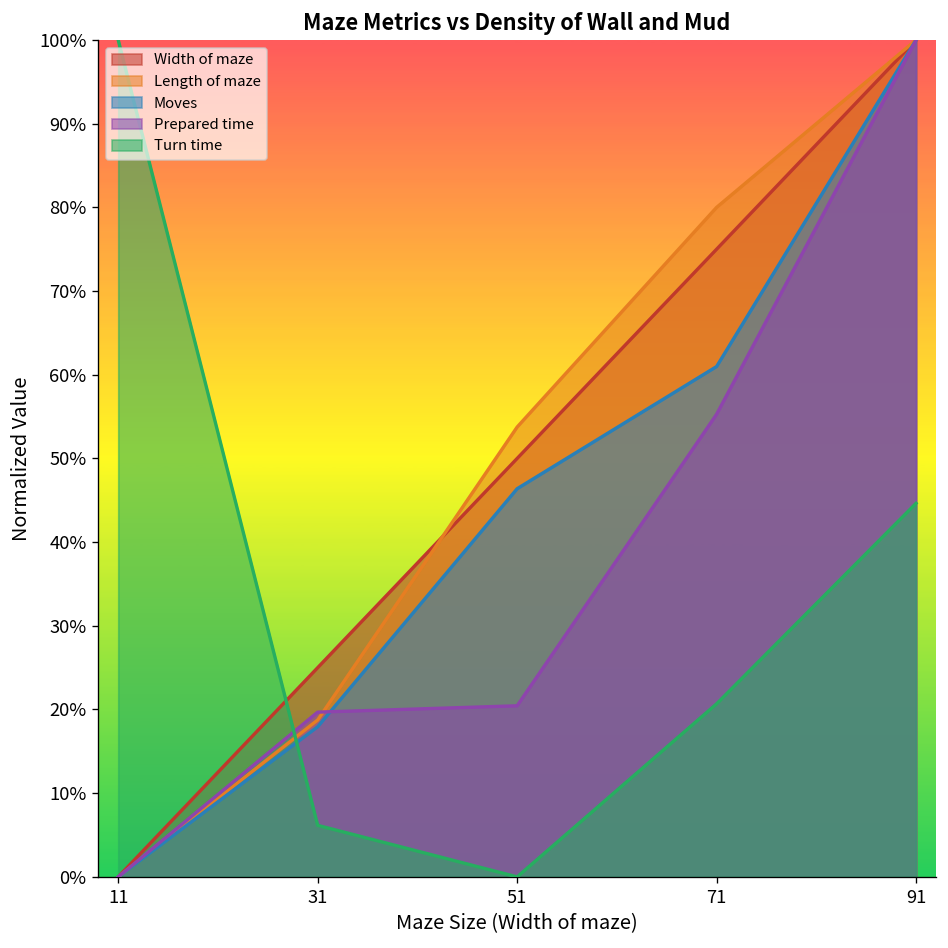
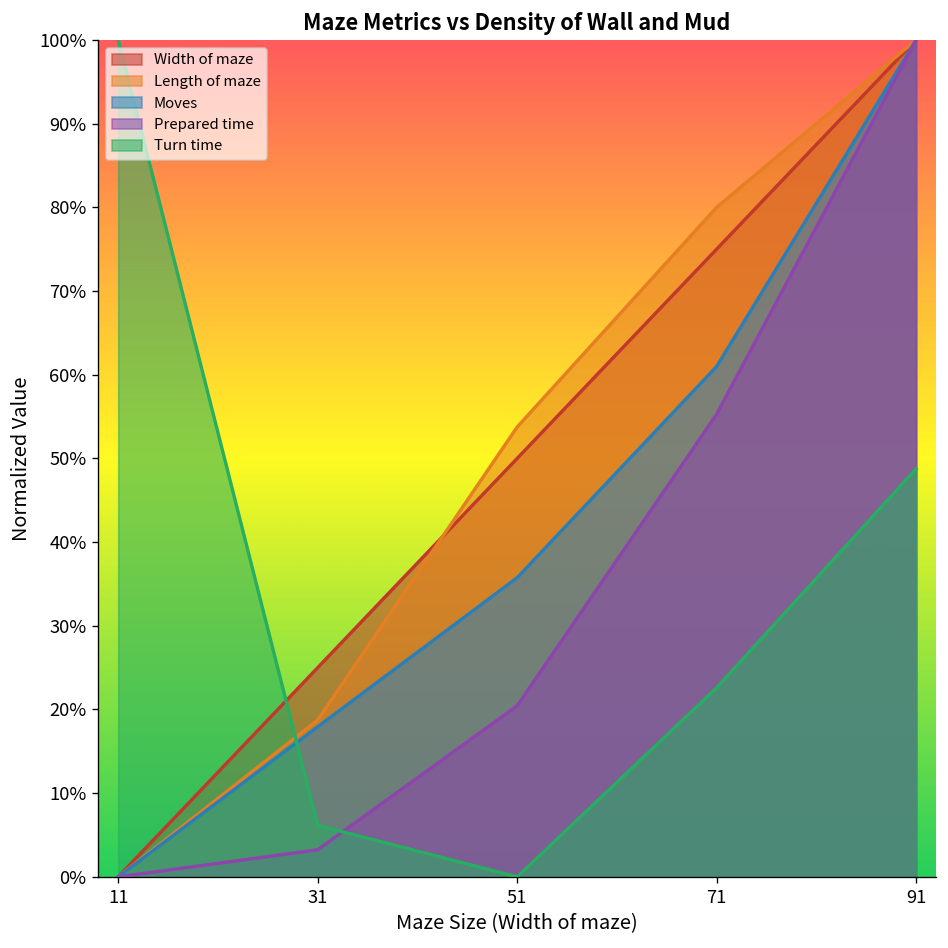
  {
    "Width of maze": {
      "31": "25%",
      "51": "50%",
      "71": "75%"
    },
    "Length of maze": {
      "31": "19%",
      "51": "54%",
      "71": "80%"
    },
    "Moves": {
      "31": "18%",
-     "51": "46%",
+     "51": "36%",
      "71": "61%"
    },
    "Prepared time": {
-     "31": "20%",
+     "31": "3%",
      "51": "20%",
      "71": "55%"
    },
    "Turn time": {
      "11": "100%",
      "31": "6%",
      "51": "0%",
-     "71": "21%",
-     "91": "45%"
+     "71": "23%",
+     "91": "49%"
    }
  }
